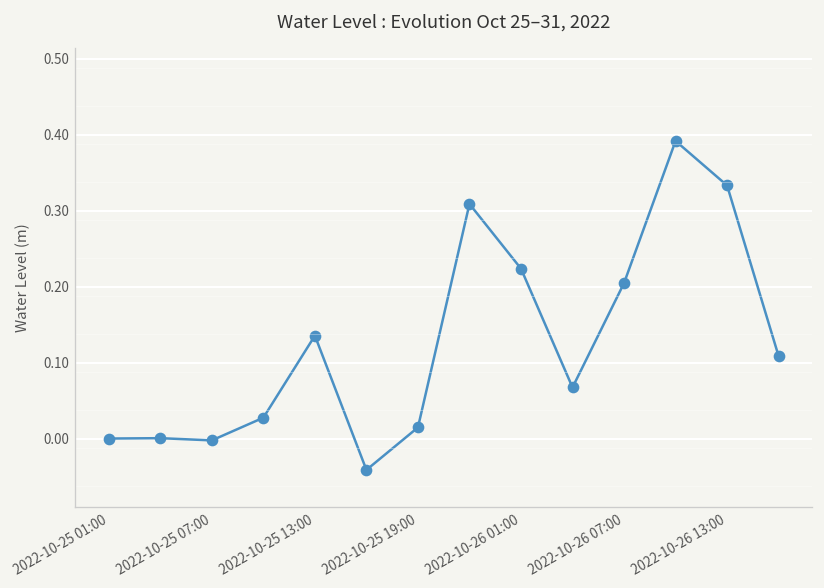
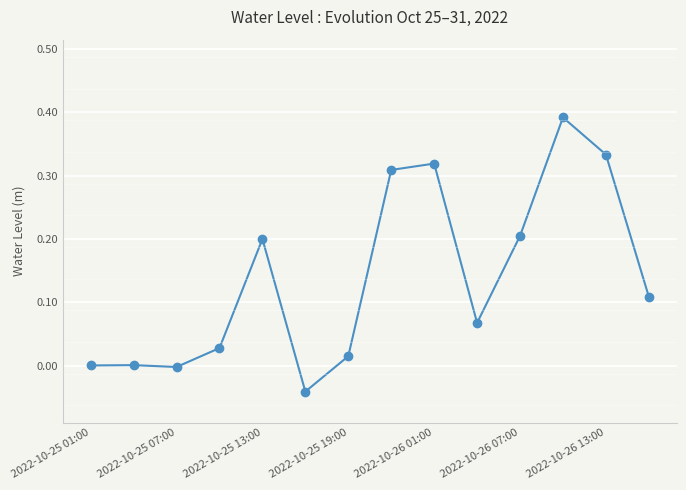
  {
    "2022-10-25 01:00": 0.00,
    "2022-10-25 07:00": 0.00,
-   "2022-10-25 13:00": 0.14,
+   "2022-10-25 13:00": 0.20,
    "2022-10-25 19:00": 0.01,
-   "2022-10-26 01:00": 0.22,
+   "2022-10-26 01:00": 0.32,
    "2022-10-26 07:00": 0.20,
    "2022-10-26 13:00": 0.33
  }
